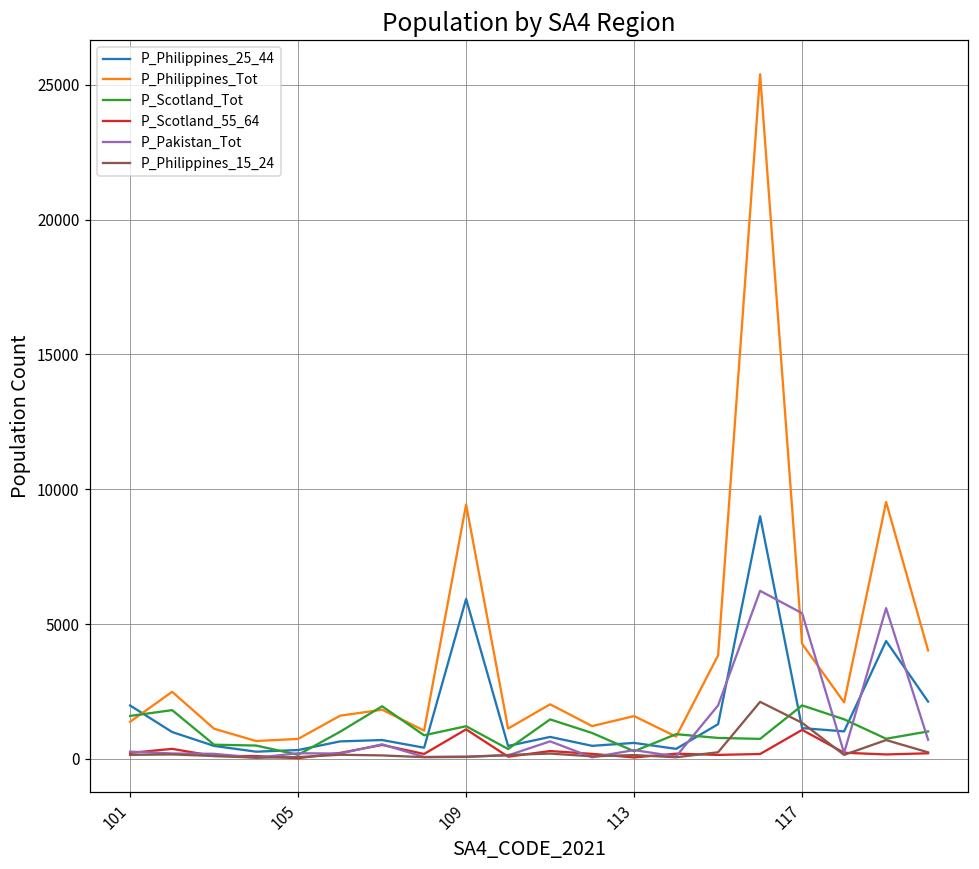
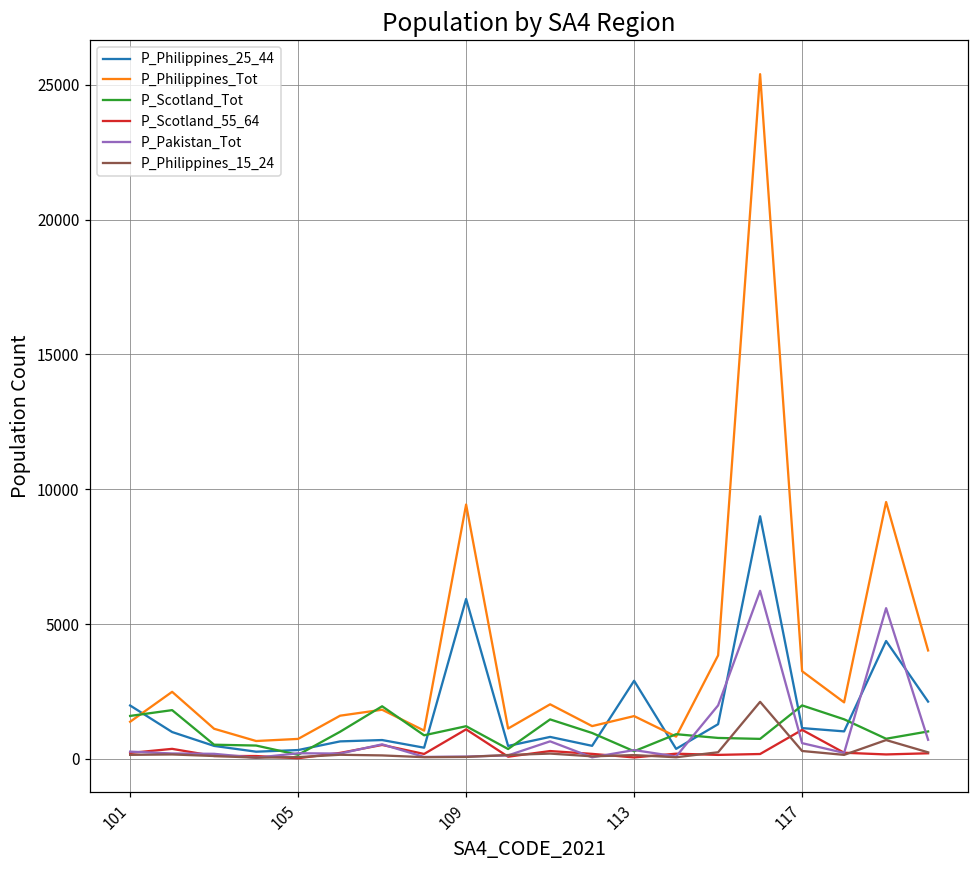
  {
    "P_Philippines_25_44": {
      "101": 2000,
      "105": 300,
      "109": 5900,
-     "113": 600
+     "113": 2900
    },
    "P_Philippines_Tot": {
      "101": 1400,
      "105": 700,
      "109": 9400,
      "113": 1600,
-     "117": 4300
+     "117": 3300
    },
    "P_Scotland_Tot": {
      "101": 1600,
      "109": 1200,
      "117": 2000
    },
    "P_Scotland_55_64": {
      "109": 1100
    },
    "P_Pakistan_Tot": {
-     "117": 5400
+     "117": 600
    },
    "P_Philippines_15_24": {
-     "117": 1300
+     "117": 300
    }
  }
